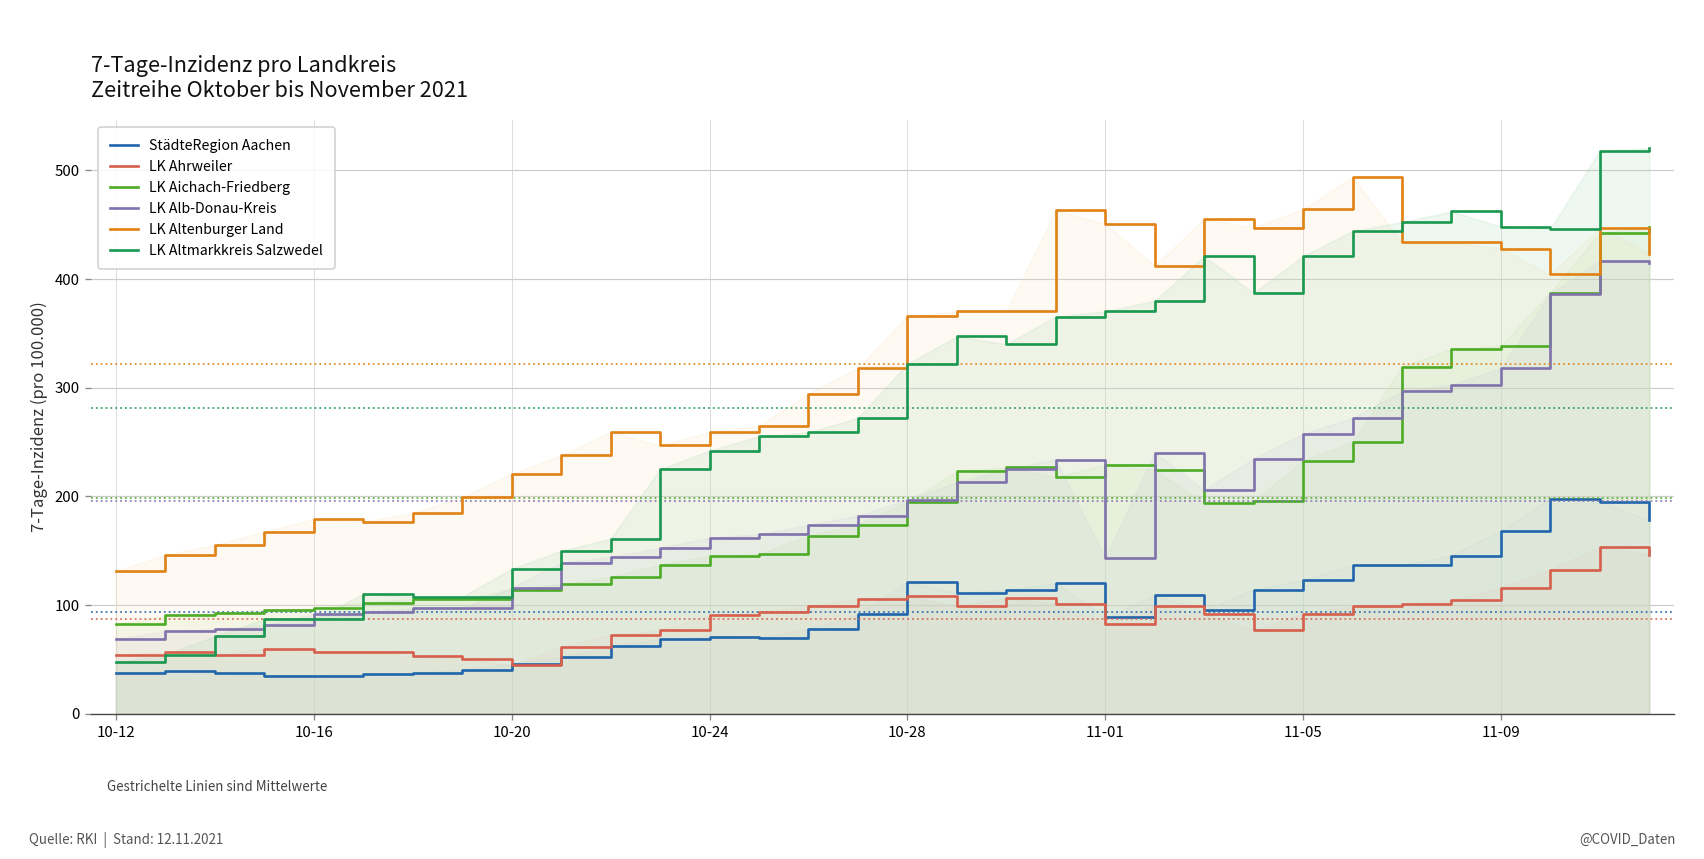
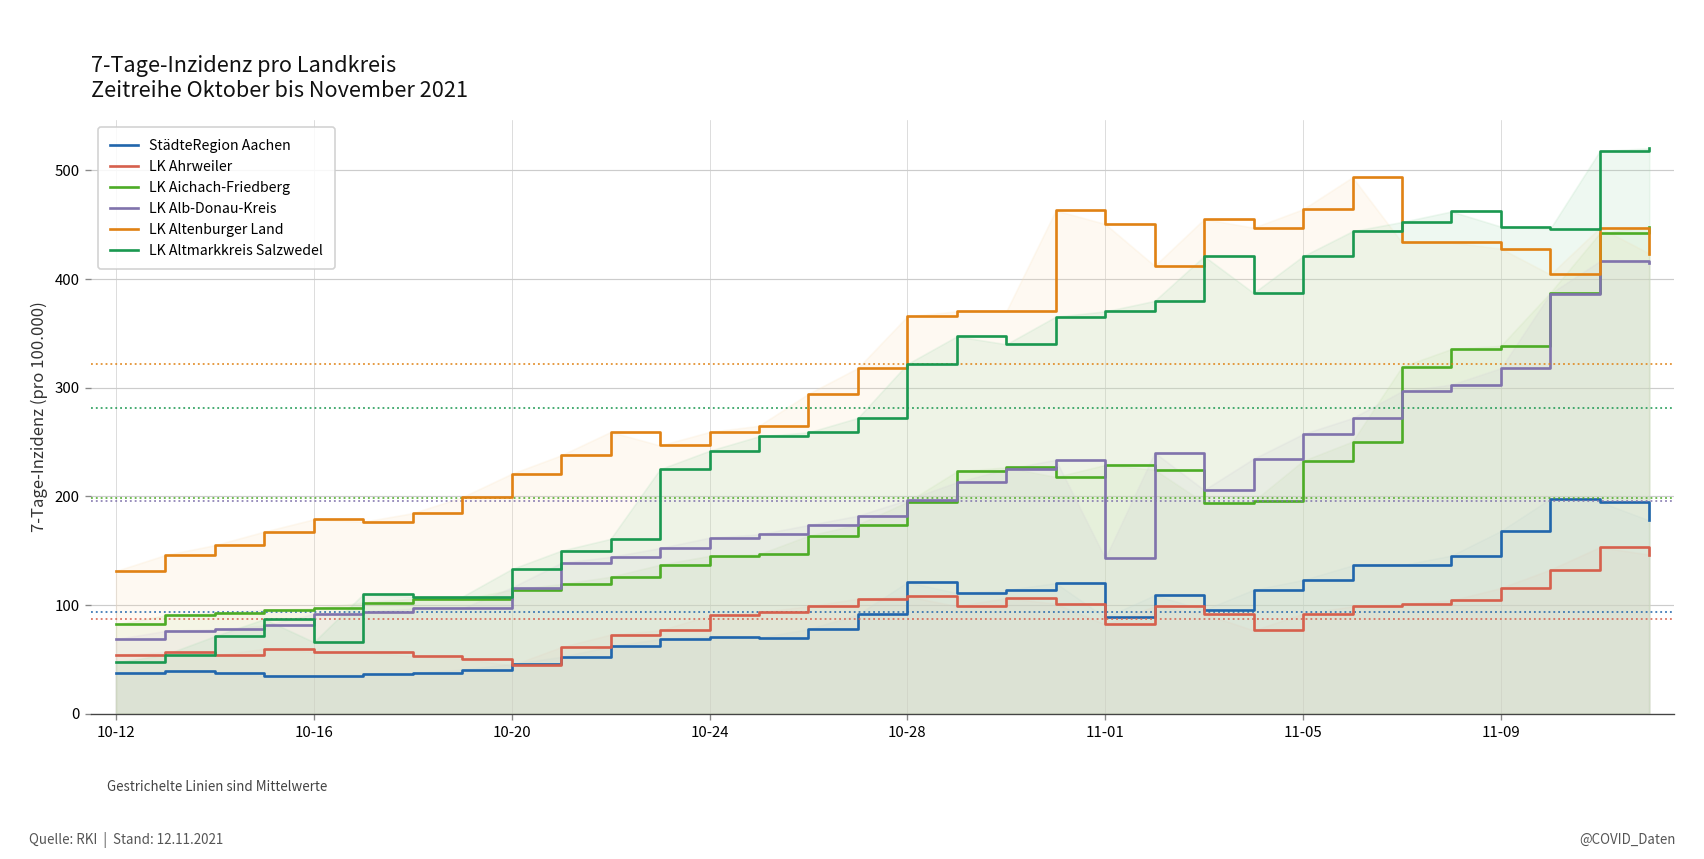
  {
    "StädteRegion Aachen": {
      "10-12": 40,
      "10-16": 40,
      "10-24": 70,
      "10-28": 120,
      "11-01": 90,
      "11-05": 120,
      "11-09": 170
    },
    "LK Ahrweiler": {
      "10-12": 50,
      "10-16": 60,
      "10-24": 90,
      "10-28": 110,
      "11-01": 80,
      "11-05": 90,
      "11-09": 120
    },
    "LK Aichach-Friedberg": {
      "10-12": 80,
      "10-16": 100,
      "10-24": 150,
      "11-01": 230,
      "11-05": 230,
      "11-09": 340
    },
    "LK Alb-Donau-Kreis": {
      "10-12": 70,
      "10-16": 90,
      "10-24": 160,
      "11-01": 140,
      "11-05": 260,
      "11-09": 320
    },
    "LK Altenburger Land": {
      "10-12": 130,
      "10-16": 180,
      "10-20": 220,
      "10-24": 260,
      "10-28": 370,
      "11-01": 450,
      "11-05": 460,
      "11-09": 430
    },
    "LK Altmarkkreis Salzwedel": {
      "10-12": 50,
-     "10-16": 90,
+     "10-16": 70,
      "10-20": 130,
      "10-24": 240,
      "10-28": 320,
      "11-01": 370,
      "11-05": 420,
      "11-09": 450
    }
  }
